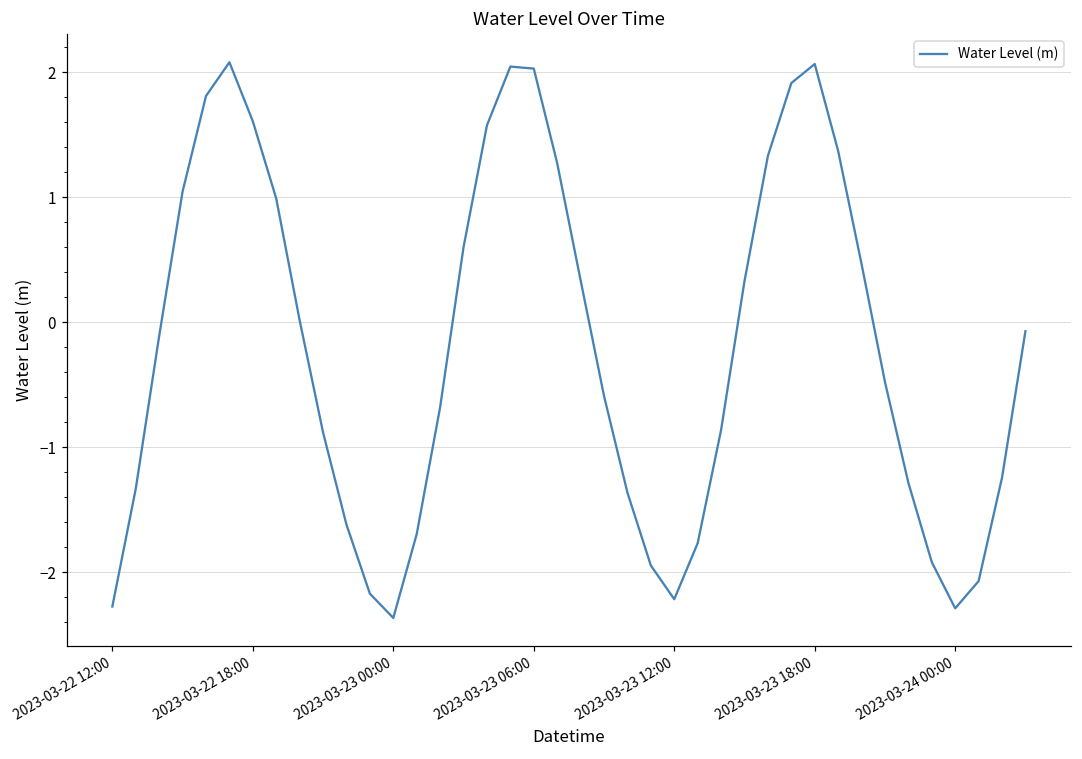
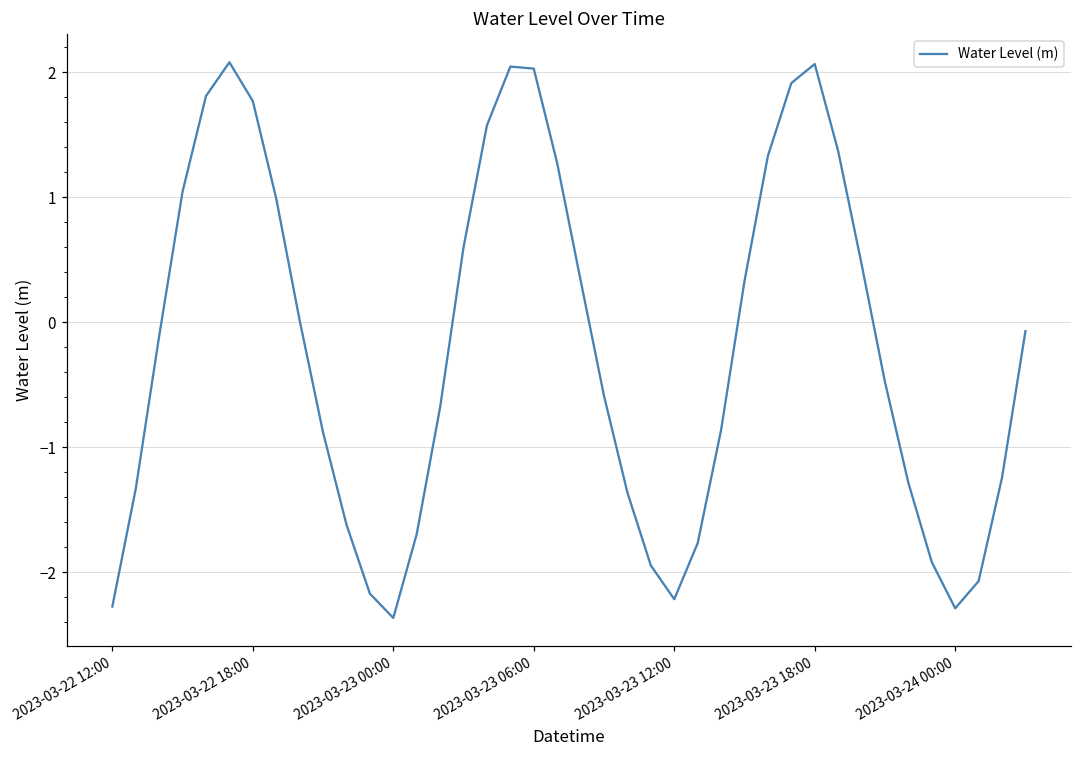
  {
    "2023-03-22 12:00": -2.27,
-   "2023-03-22 18:00": 1.61,
+   "2023-03-22 18:00": 1.77,
    "2023-03-23 00:00": -2.36,
    "2023-03-23 06:00": 2.03,
    "2023-03-23 12:00": -2.21,
    "2023-03-23 18:00": 2.06,
    "2023-03-24 00:00": -2.29
  }
